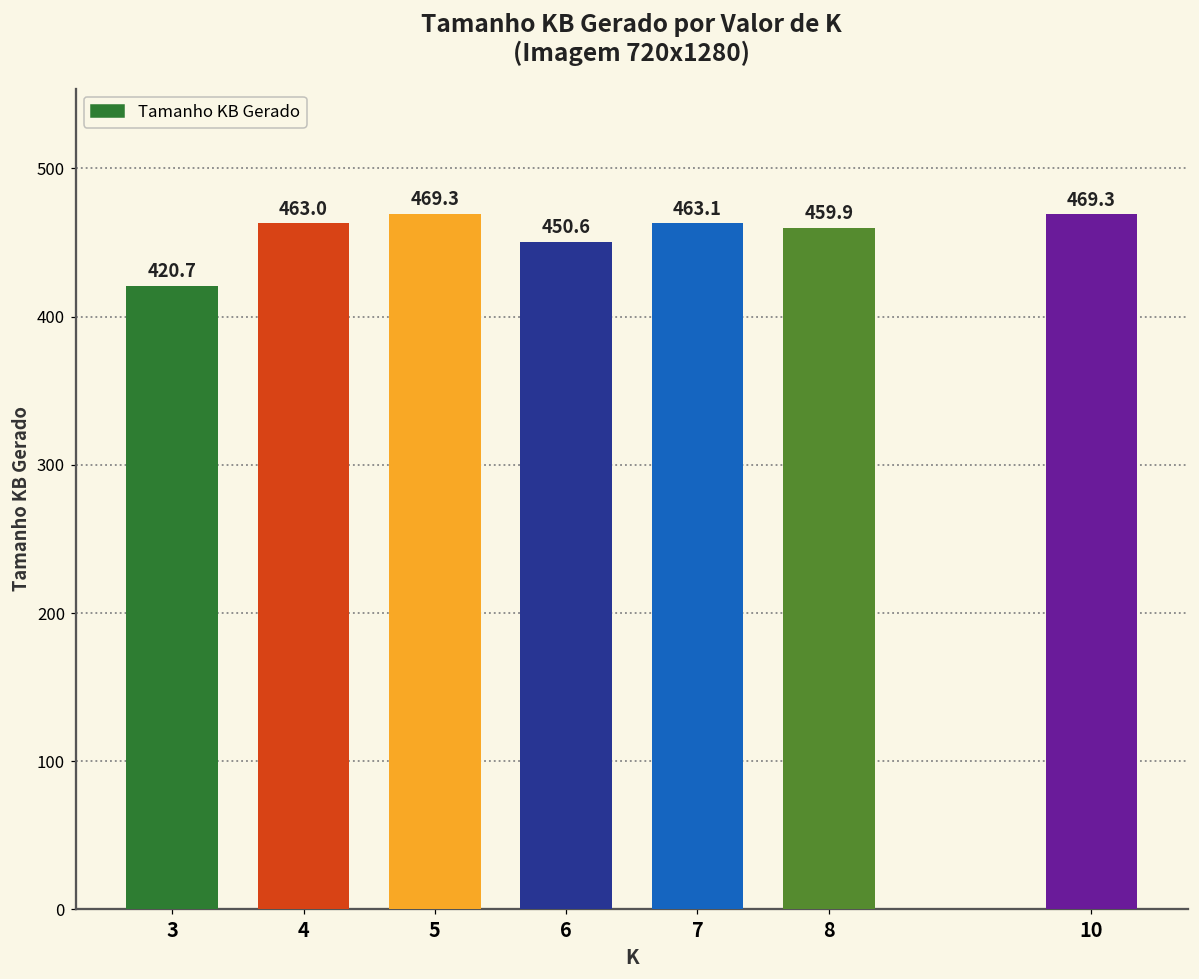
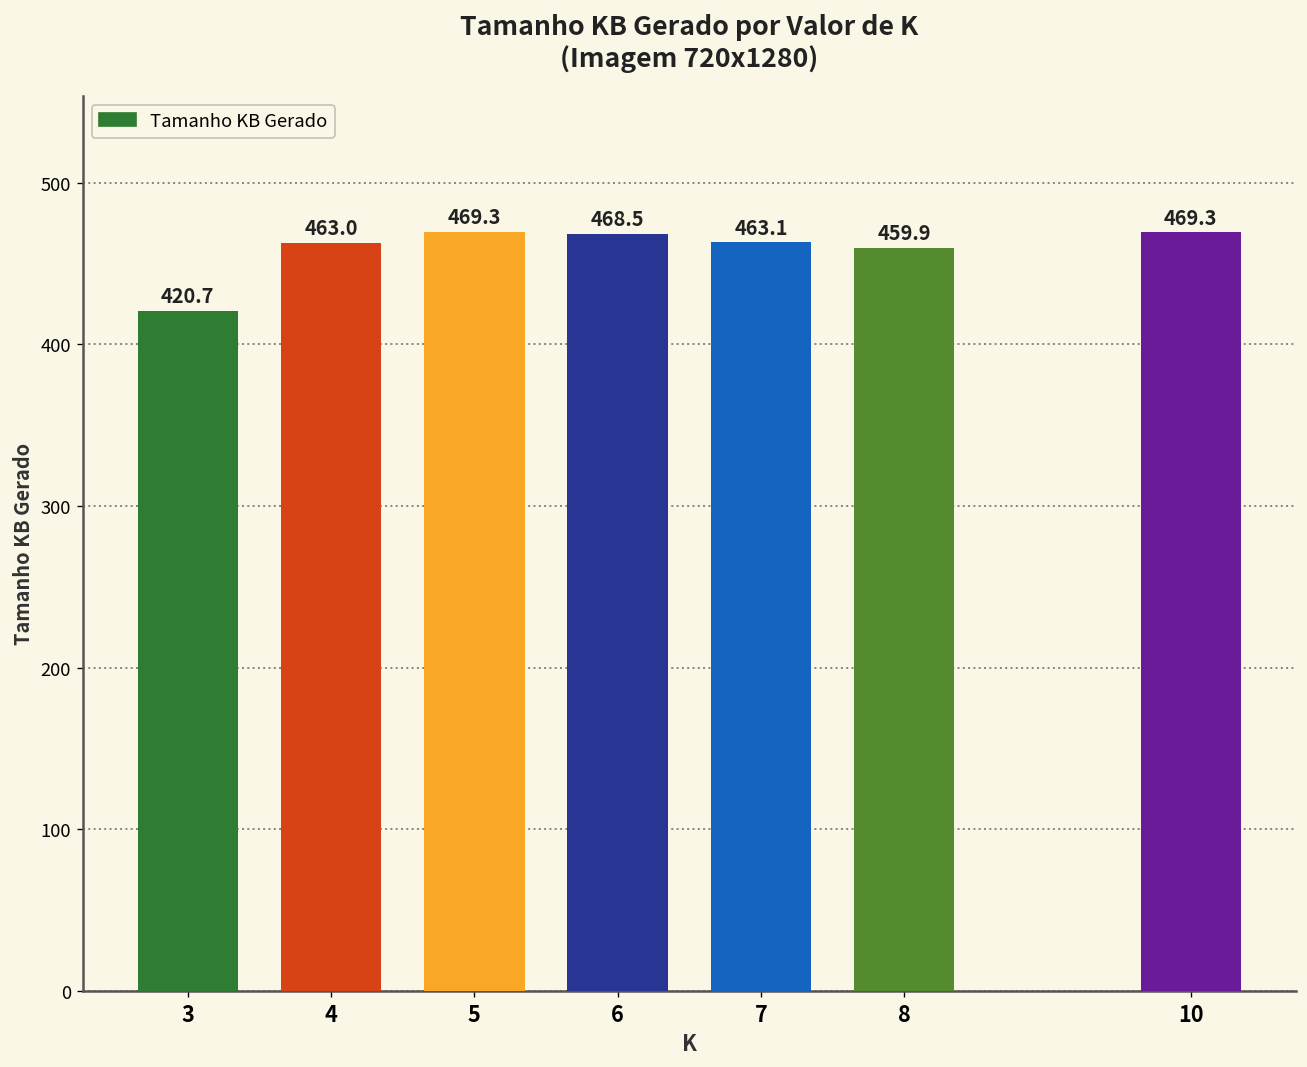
  {
    "3": 420.7,
    "4": 463.0,
    "5": 469.3,
-   "6": 450.6,
+   "6": 468.5,
    "7": 463.1,
    "8": 459.9,
    "10": 469.3
  }
